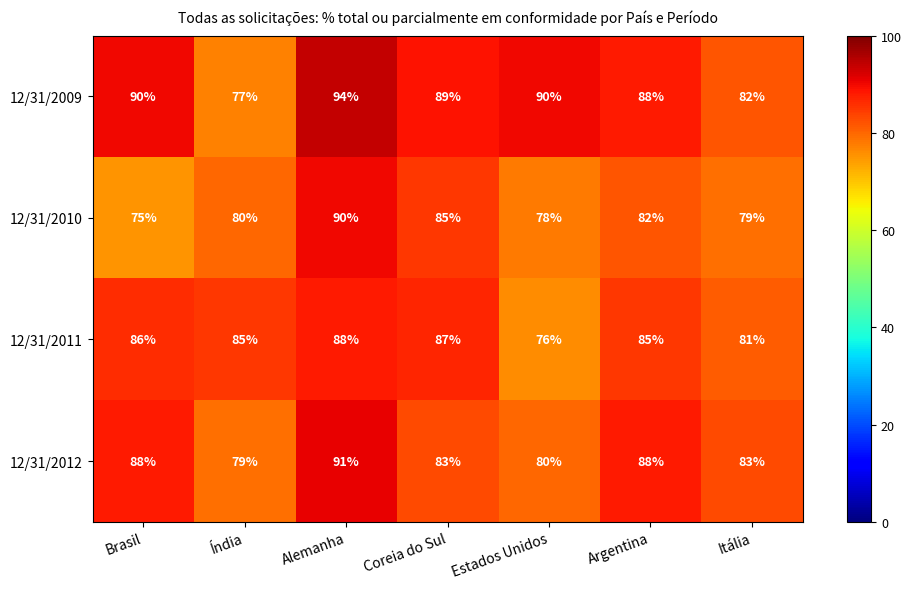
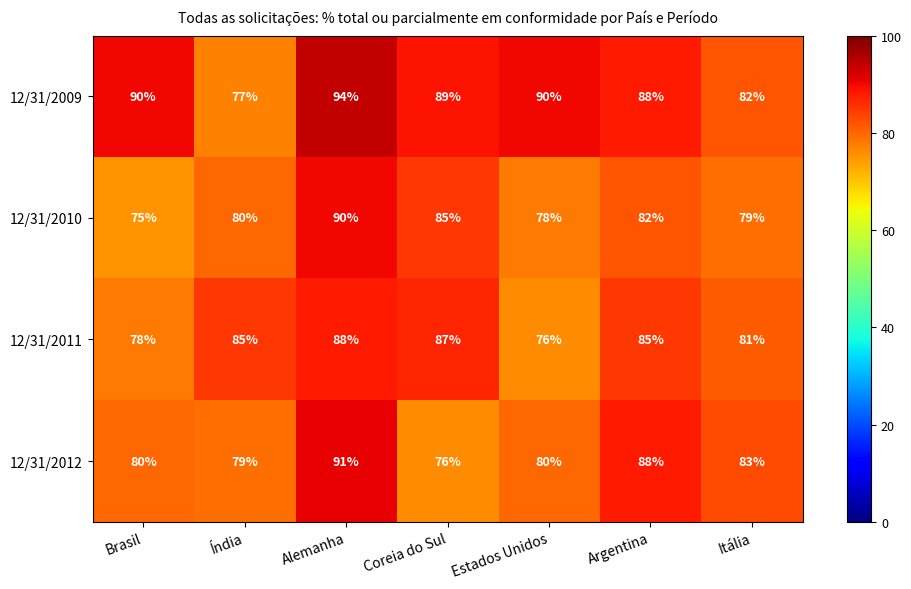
  {
    "12/31/2009": {
      "Brasil": "90%",
      "Índia": "77%",
      "Alemanha": "94%",
      "Coreia do Sul": "89%",
      "Estados Unidos": "90%",
      "Argentina": "88%",
      "Itália": "82%"
    },
    "12/31/2010": {
      "Brasil": "75%",
      "Índia": "80%",
      "Alemanha": "90%",
      "Coreia do Sul": "85%",
      "Estados Unidos": "78%",
      "Argentina": "82%",
      "Itália": "79%"
    },
    "12/31/2011": {
-     "Brasil": "86%",
+     "Brasil": "78%",
      "Índia": "85%",
      "Alemanha": "88%",
      "Coreia do Sul": "87%",
      "Estados Unidos": "76%",
      "Argentina": "85%",
      "Itália": "81%"
    },
    "12/31/2012": {
-     "Brasil": "88%",
+     "Brasil": "80%",
      "Índia": "79%",
      "Alemanha": "91%",
-     "Coreia do Sul": "83%",
+     "Coreia do Sul": "76%",
      "Estados Unidos": "80%",
      "Argentina": "88%",
      "Itália": "83%"
    }
  }
